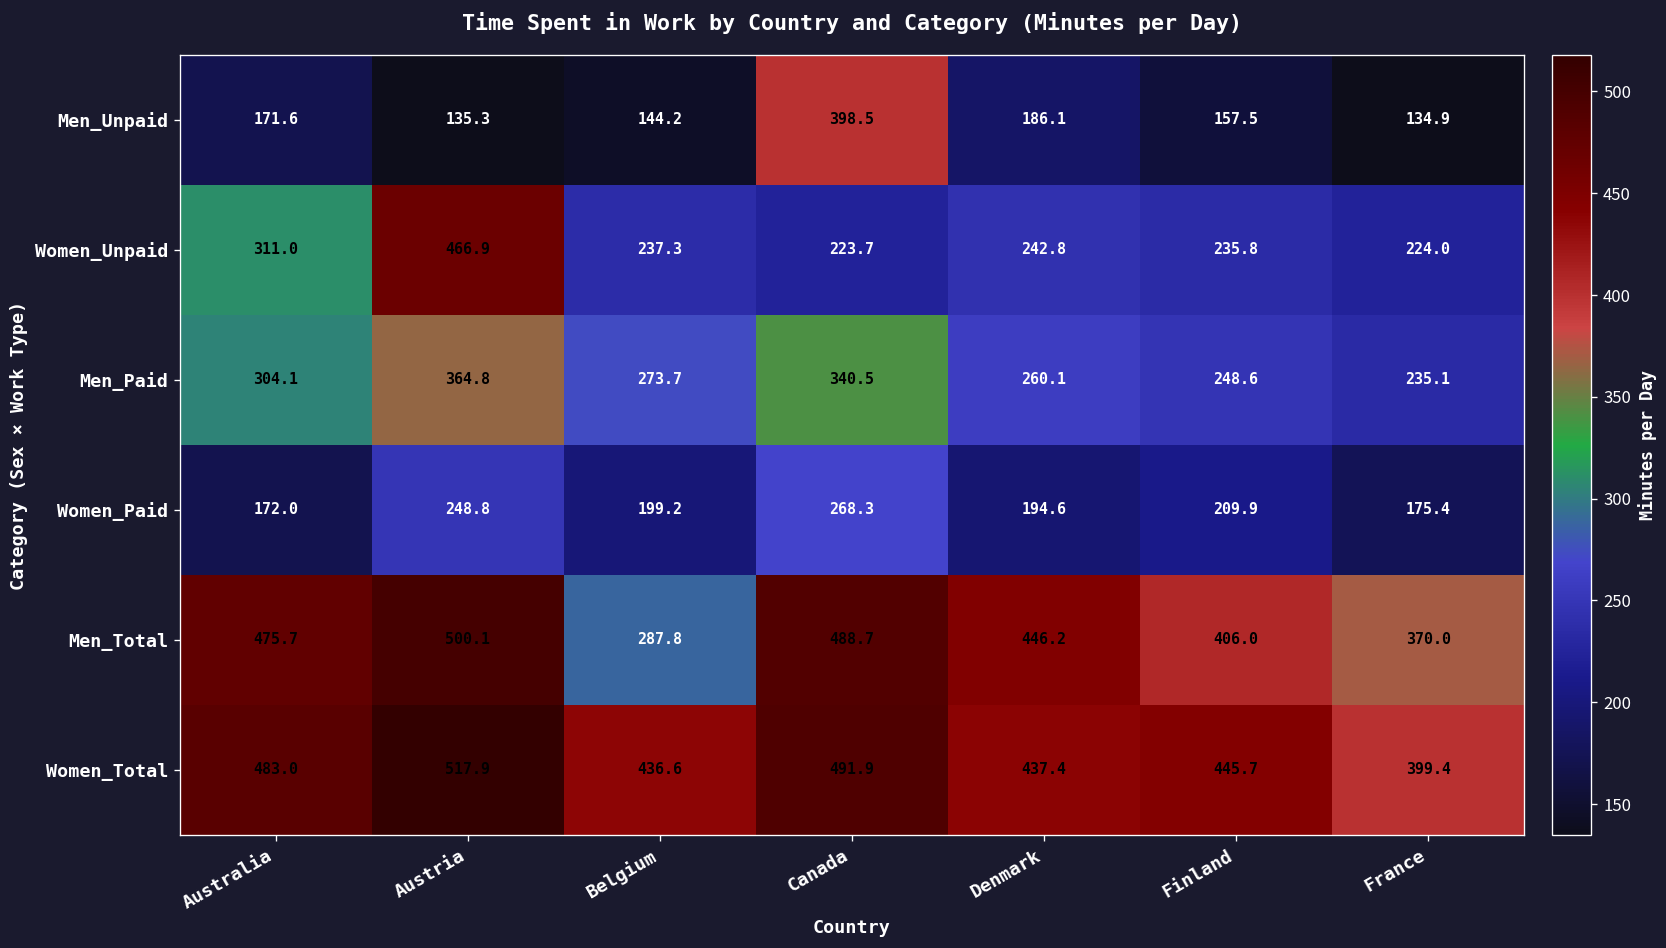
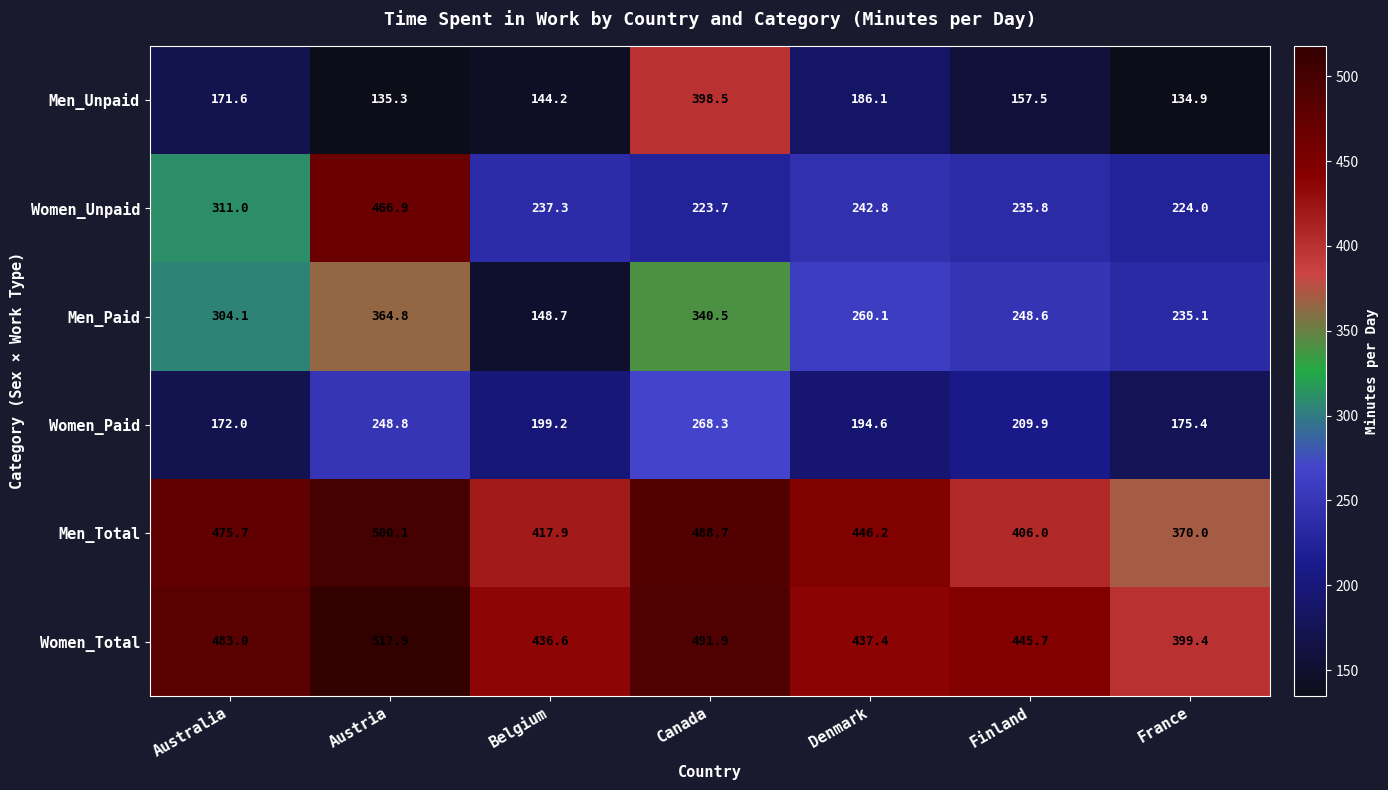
  {
    "Men_Unpaid": {
      "Australia": 171.6,
      "Austria": 135.3,
      "Belgium": 144.2,
      "Canada": 398.5,
      "Denmark": 186.1,
      "Finland": 157.5,
      "France": 134.9
    },
    "Women_Unpaid": {
      "Australia": 311.0,
      "Austria": 466.9,
      "Belgium": 237.3,
      "Canada": 223.7,
      "Denmark": 242.8,
      "Finland": 235.8,
      "France": 224.0
    },
    "Men_Paid": {
      "Australia": 304.1,
      "Austria": 364.8,
-     "Belgium": 273.7,
+     "Belgium": 148.7,
      "Canada": 340.5,
      "Denmark": 260.1,
      "Finland": 248.6,
      "France": 235.1
    },
    "Women_Paid": {
      "Australia": 172.0,
      "Austria": 248.8,
      "Belgium": 199.2,
      "Canada": 268.3,
      "Denmark": 194.6,
      "Finland": 209.9,
      "France": 175.4
    },
    "Men_Total": {
      "Australia": 475.7,
      "Austria": 500.1,
-     "Belgium": 287.8,
+     "Belgium": 417.9,
      "Canada": 488.7,
      "Denmark": 446.2,
      "Finland": 406.0,
      "France": 370.0
    },
    "Women_Total": {
      "Australia": 483.0,
      "Austria": 517.9,
      "Belgium": 436.6,
      "Canada": 491.9,
      "Denmark": 437.4,
      "Finland": 445.7,
      "France": 399.4
    }
  }
